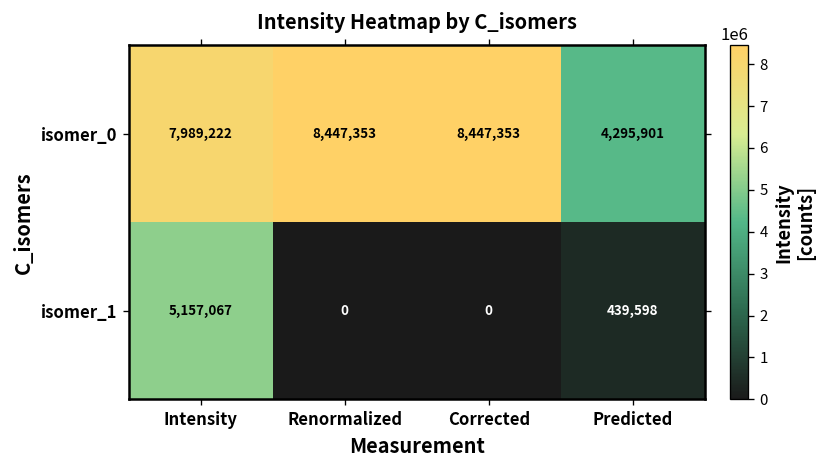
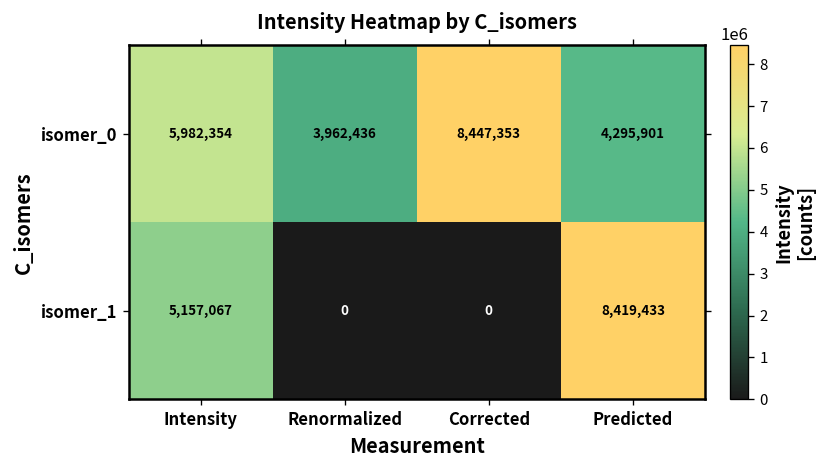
  {
    "isomer_0": {
-     "Intensity": "7,989,222",
-     "Renormalized": "8,447,353",
+     "Intensity": "5,982,354",
+     "Renormalized": "3,962,436",
      "Corrected": "8,447,353",
      "Predicted": "4,295,901"
    },
    "isomer_1": {
      "Intensity": "5,157,067",
      "Renormalized": "0",
      "Corrected": "0",
-     "Predicted": "439,598"
+     "Predicted": "8,419,433"
    }
  }
